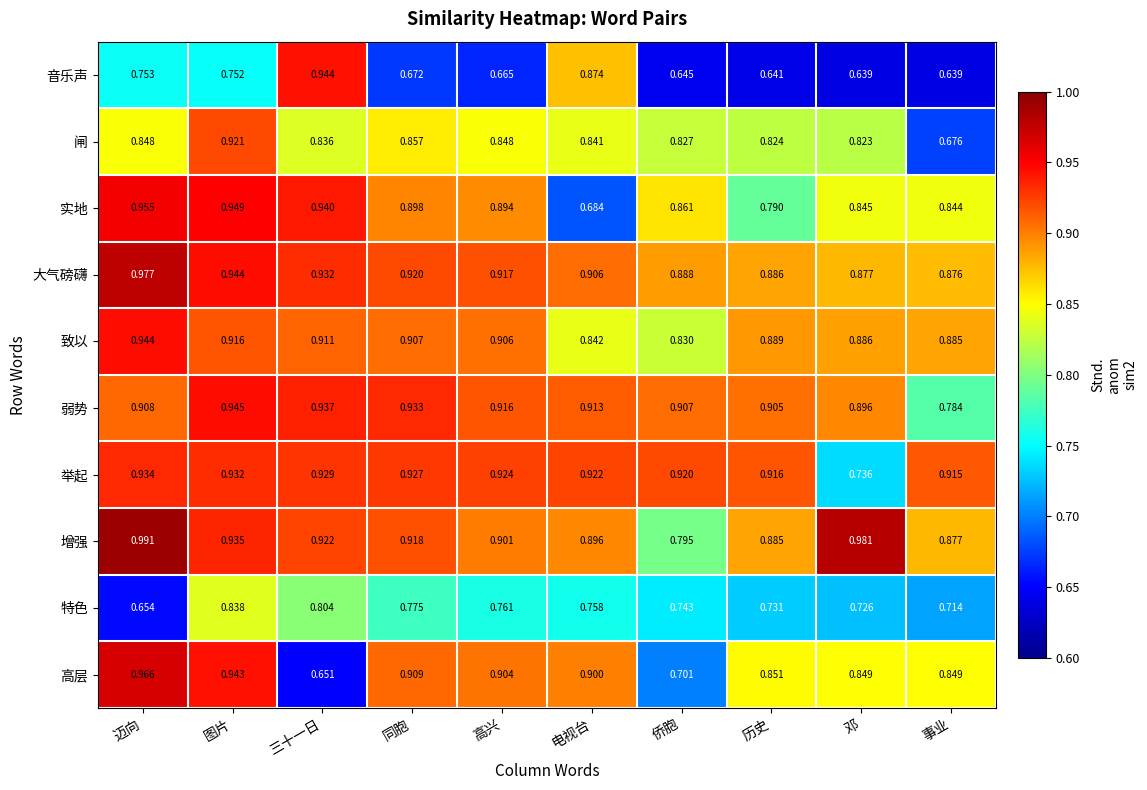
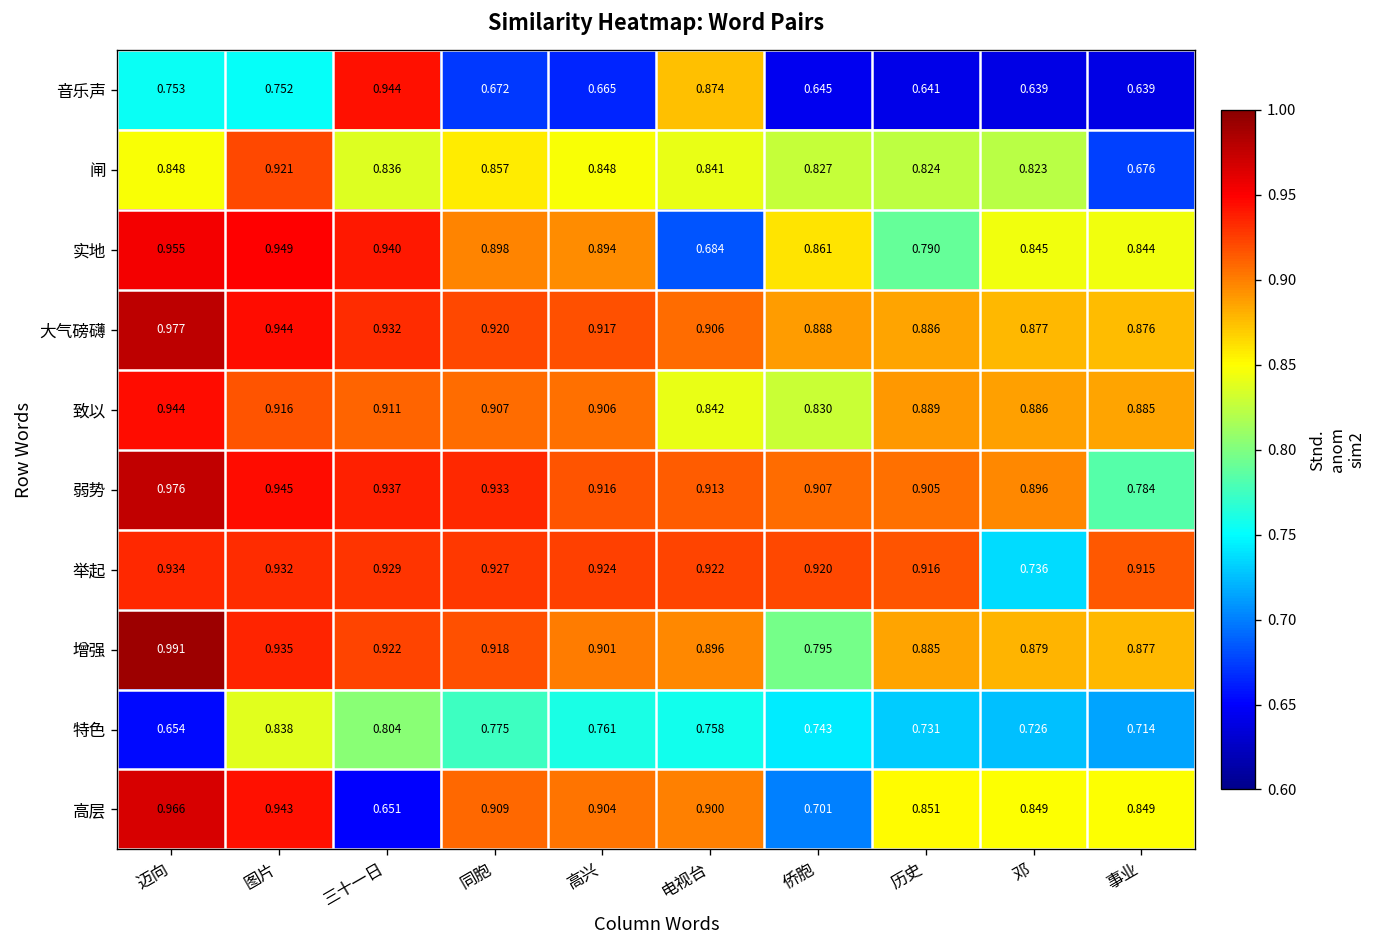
  {
    "音乐声": {
      "迈向": 0.753,
      "图片": 0.752,
      "三十一日": 0.944,
      "同胞": 0.672,
      "高兴": 0.665,
      "电视台": 0.874,
      "侨胞": 0.645,
      "历史": 0.641,
      "邓": 0.639,
      "事业": 0.639
    },
    "闸": {
      "迈向": 0.848,
      "图片": 0.921,
      "三十一日": 0.836,
      "同胞": 0.857,
      "高兴": 0.848,
      "电视台": 0.841,
      "侨胞": 0.827,
      "历史": 0.824,
      "邓": 0.823,
      "事业": 0.676
    },
    "实地": {
      "迈向": 0.955,
      "图片": 0.949,
      "三十一日": 0.940,
      "同胞": 0.898,
      "高兴": 0.894,
      "电视台": 0.684,
      "侨胞": 0.861,
      "历史": 0.790,
      "邓": 0.845,
      "事业": 0.844
    },
    "大气磅礴": {
      "迈向": 0.977,
      "图片": 0.944,
      "三十一日": 0.932,
      "同胞": 0.920,
      "高兴": 0.917,
      "电视台": 0.906,
      "侨胞": 0.888,
      "历史": 0.886,
      "邓": 0.877,
      "事业": 0.876
    },
    "致以": {
      "迈向": 0.944,
      "图片": 0.916,
      "三十一日": 0.911,
      "同胞": 0.907,
      "高兴": 0.906,
      "电视台": 0.842,
      "侨胞": 0.830,
      "历史": 0.889,
      "邓": 0.886,
      "事业": 0.885
    },
    "弱势": {
-     "迈向": 0.908,
+     "迈向": 0.976,
      "图片": 0.945,
      "三十一日": 0.937,
      "同胞": 0.933,
      "高兴": 0.916,
      "电视台": 0.913,
      "侨胞": 0.907,
      "历史": 0.905,
      "邓": 0.896,
      "事业": 0.784
    },
    "举起": {
      "迈向": 0.934,
      "图片": 0.932,
      "三十一日": 0.929,
      "同胞": 0.927,
      "高兴": 0.924,
      "电视台": 0.922,
      "侨胞": 0.920,
      "历史": 0.916,
      "邓": 0.736,
      "事业": 0.915
    },
    "增强": {
      "迈向": 0.991,
      "图片": 0.935,
      "三十一日": 0.922,
      "同胞": 0.918,
      "高兴": 0.901,
      "电视台": 0.896,
      "侨胞": 0.795,
      "历史": 0.885,
-     "邓": 0.981,
+     "邓": 0.879,
      "事业": 0.877
    },
    "特色": {
      "迈向": 0.654,
      "图片": 0.838,
      "三十一日": 0.804,
      "同胞": 0.775,
      "高兴": 0.761,
      "电视台": 0.758,
      "侨胞": 0.743,
      "历史": 0.731,
      "邓": 0.726,
      "事业": 0.714
    },
    "高层": {
      "迈向": 0.966,
      "图片": 0.943,
      "三十一日": 0.651,
      "同胞": 0.909,
      "高兴": 0.904,
      "电视台": 0.900,
      "侨胞": 0.701,
      "历史": 0.851,
      "邓": 0.849,
      "事业": 0.849
    }
  }
